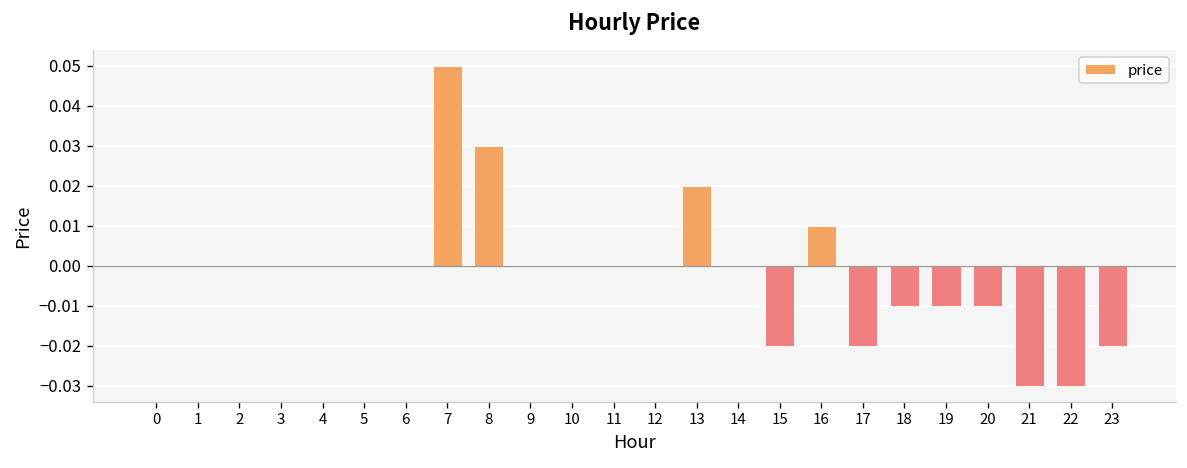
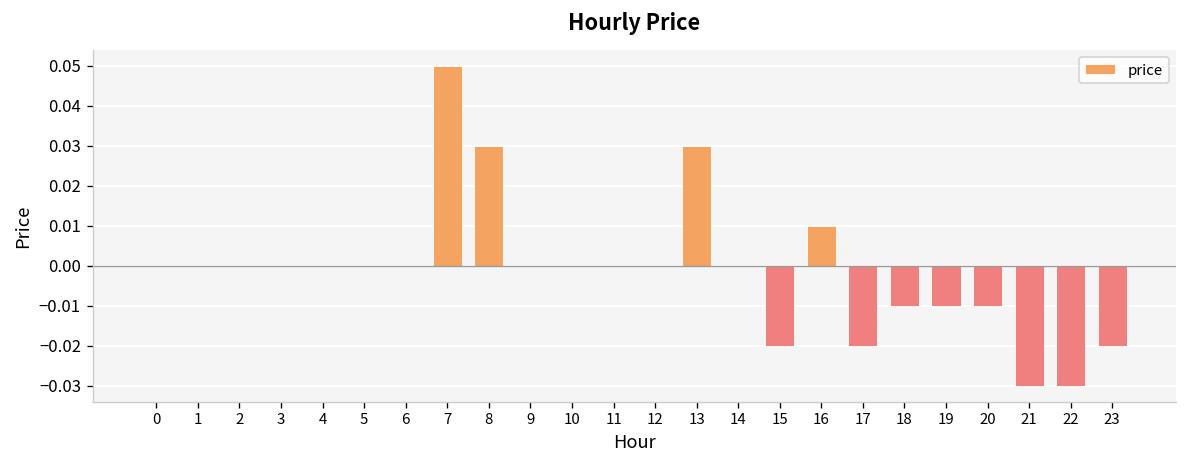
  {
    "0": 0.00,
    "1": 0.00,
    "2": 0.00,
    "3": 0.00,
    "4": 0.00,
    "5": 0.00,
    "6": 0.00,
    "7": 0.05,
    "8": 0.03,
    "9": 0.00,
    "10": 0.00,
    "11": 0.00,
    "12": 0.00,
-   "13": 0.02,
+   "13": 0.03,
    "14": 0.00,
    "15": -0.02,
    "16": 0.01,
    "17": -0.02,
    "18": -0.01,
    "19": -0.01,
    "20": -0.01,
    "21": -0.03,
    "22": -0.03,
    "23": -0.02
  }
